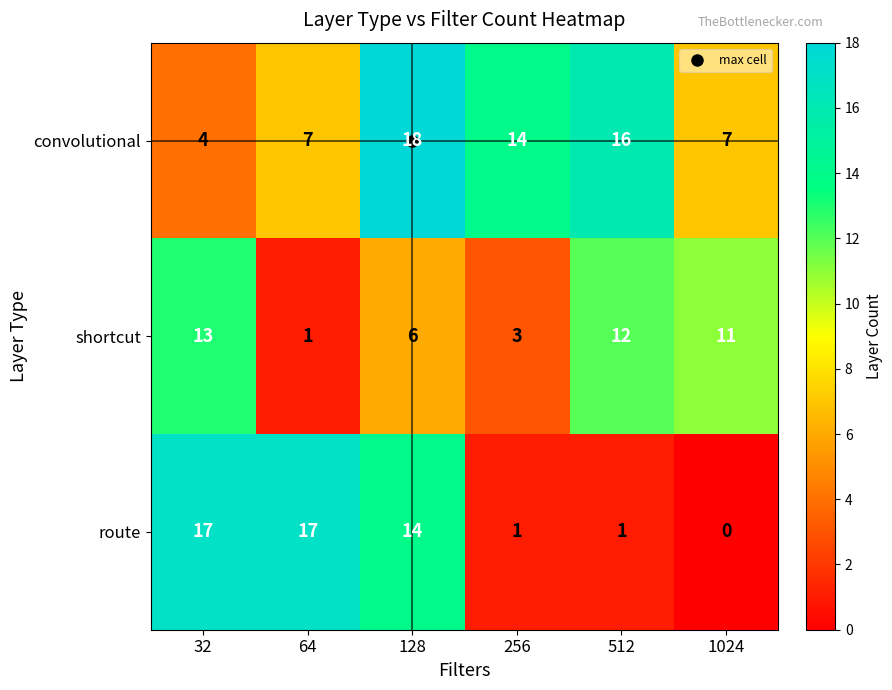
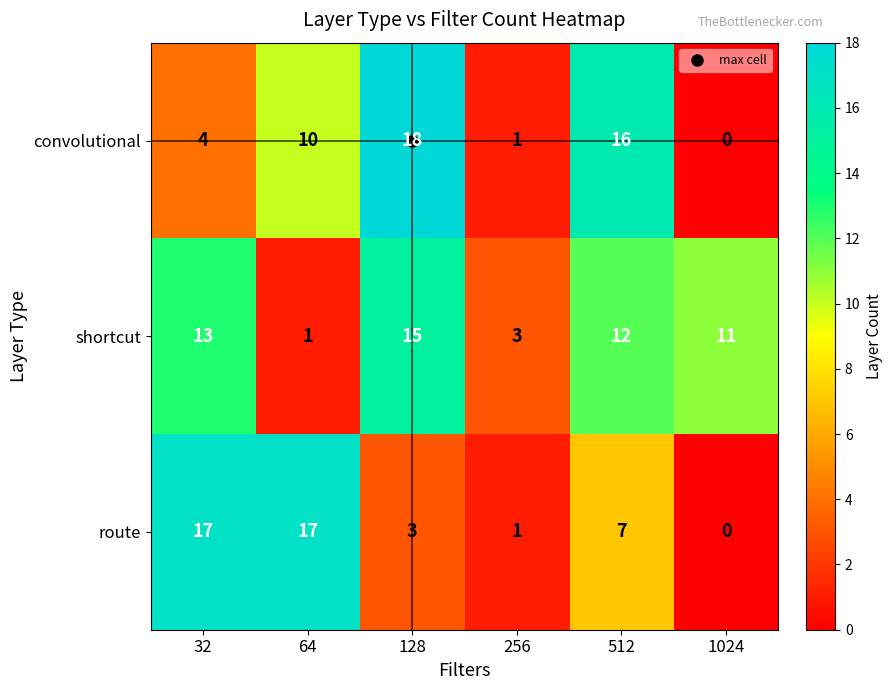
  {
    "convolutional": {
      "32": 4,
-     "64": 7,
-     "256": 14,
+     "64": 10,
+     "256": 1,
      "512": 16,
-     "1024": 7
+     "1024": 0
    },
    "shortcut": {
      "32": 13,
      "64": 1,
-     "128": 6,
+     "128": 15,
      "256": 3,
      "512": 12,
      "1024": 11
    },
    "route": {
      "32": 17,
      "64": 17,
-     "128": 14,
+     "128": 3,
      "256": 1,
-     "512": 1,
+     "512": 7,
      "1024": 0
    }
  }
